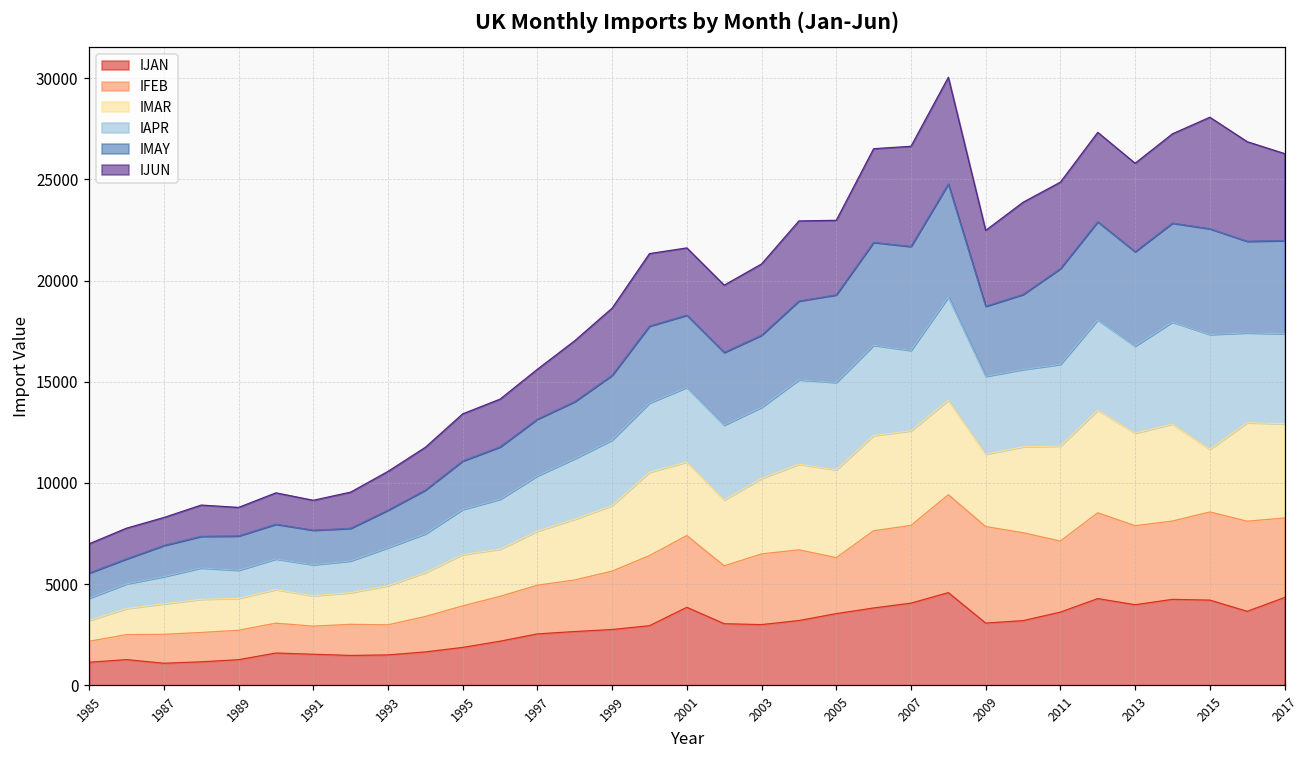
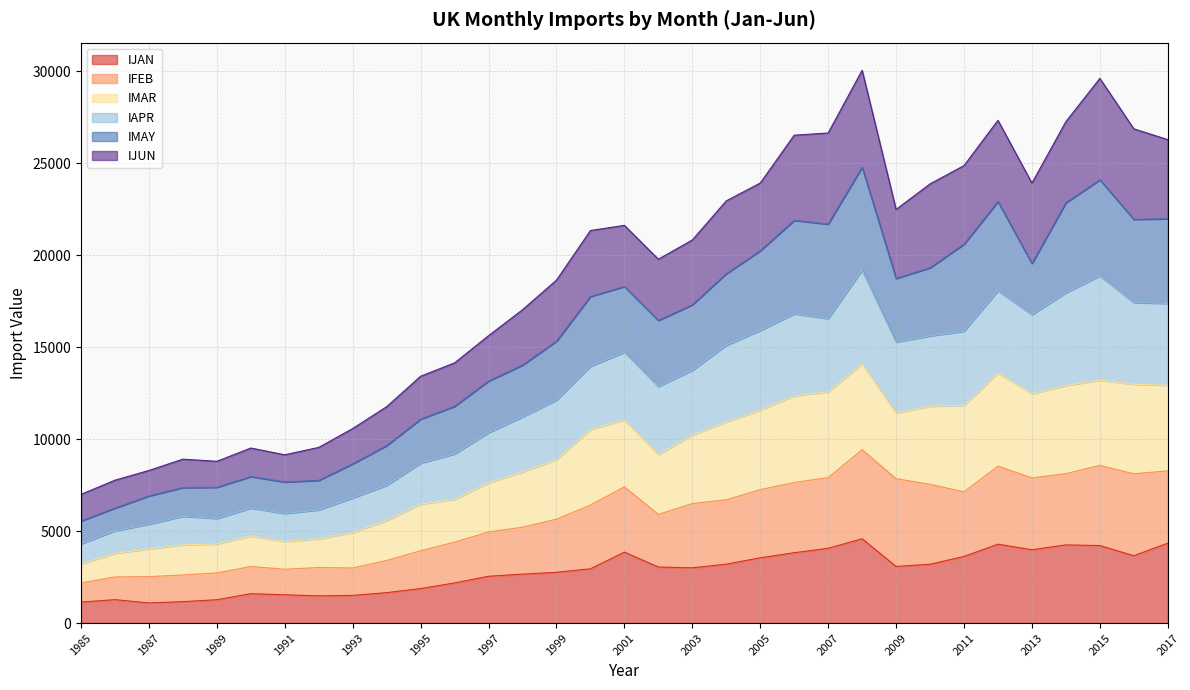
  {
    "IJAN": {
      "1985": 1100,
      "1987": 1100,
      "1989": 1300,
      "1991": 1500,
      "1993": 1500,
      "1995": 1900,
      "1997": 2500,
      "1999": 2800,
      "2001": 3900,
      "2003": 3000,
      "2005": 3500,
      "2007": 4100,
      "2009": 3100,
      "2011": 3600,
      "2013": 4000,
      "2015": 4200,
      "2017": 4300
    },
    "IFEB": {
      "1985": 1000,
      "1987": 1400,
      "1989": 1500,
      "1991": 1400,
      "1993": 1500,
      "1995": 2100,
      "1997": 2400,
      "1999": 2900,
      "2001": 3500,
      "2003": 3500,
-     "2005": 2800,
+     "2005": 3700,
      "2007": 3800,
      "2009": 4800,
      "2011": 3500,
      "2013": 3900,
      "2015": 4400,
      "2017": 3900
    },
    "IMAR": {
      "1985": 1000,
      "1987": 1500,
      "1989": 1600,
      "1991": 1500,
      "1993": 1900,
      "1995": 2500,
      "1997": 2700,
      "1999": 3200,
      "2001": 3600,
      "2003": 3700,
      "2005": 4300,
      "2007": 4700,
      "2009": 3600,
      "2011": 4700,
      "2013": 4600,
-     "2015": 3100,
+     "2015": 4600,
      "2017": 4700
    },
    "IAPR": {
      "1985": 1100,
      "1987": 1300,
      "1989": 1400,
      "1991": 1500,
      "1993": 1900,
      "1995": 2200,
      "1997": 2700,
      "1999": 3200,
      "2001": 3700,
      "2003": 3500,
      "2005": 4300,
      "2007": 4000,
      "2009": 3800,
      "2011": 4000,
      "2013": 4300,
      "2015": 5700,
      "2017": 4400
    },
    "IMAY": {
      "1985": 1200,
      "1987": 1500,
      "1989": 1700,
      "1991": 1700,
      "1993": 1900,
      "1995": 2400,
      "1997": 2800,
      "1999": 3200,
      "2001": 3600,
      "2003": 3600,
      "2005": 4300,
      "2007": 5100,
      "2009": 3500,
      "2011": 4700,
-     "2013": 4700,
+     "2013": 2800,
      "2015": 5200,
      "2017": 4600
    },
    "IJUN": {
      "1985": 1400,
      "1987": 1400,
      "1989": 1400,
      "1991": 1500,
      "1993": 1900,
      "1995": 2300,
      "1997": 2500,
      "1999": 3300,
      "2001": 3300,
      "2003": 3500,
      "2005": 3700,
      "2007": 5000,
      "2009": 3800,
      "2011": 4300,
      "2013": 4400,
      "2015": 5500,
      "2017": 4300
    }
  }
